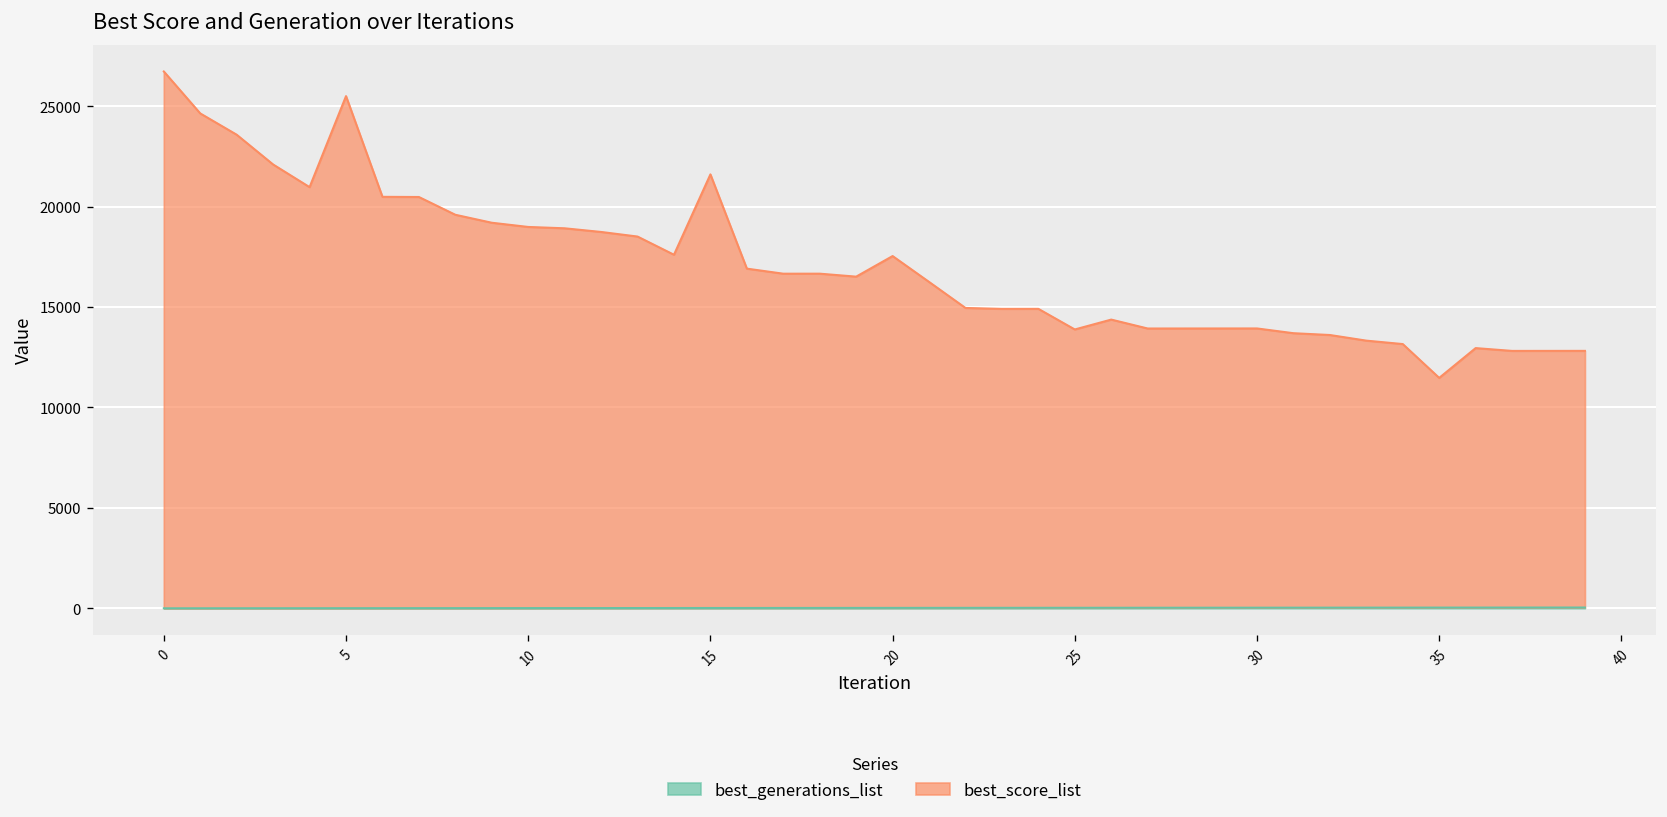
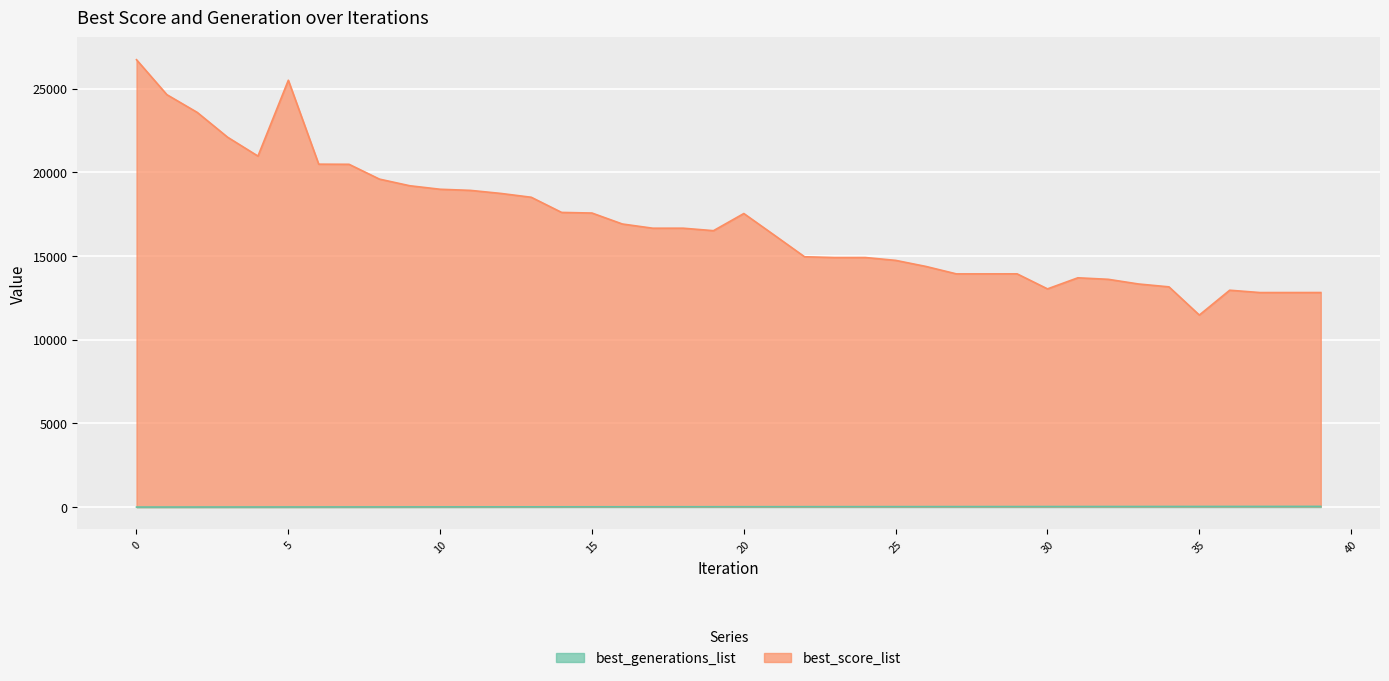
  {
    "best_generations_list": {
      "0": 0,
      "5": 0,
      "10": 0,
      "15": 0,
      "20": 0,
      "25": 0,
      "30": 0,
      "35": 0
    },
    "best_score_list": {
      "0": 26700,
      "5": 25500,
      "10": 19000,
-     "15": 21600,
+     "15": 17600,
      "20": 17500,
-     "25": 13900,
-     "30": 13900,
+     "25": 14700,
+     "30": 13000,
      "35": 11400
    }
  }
